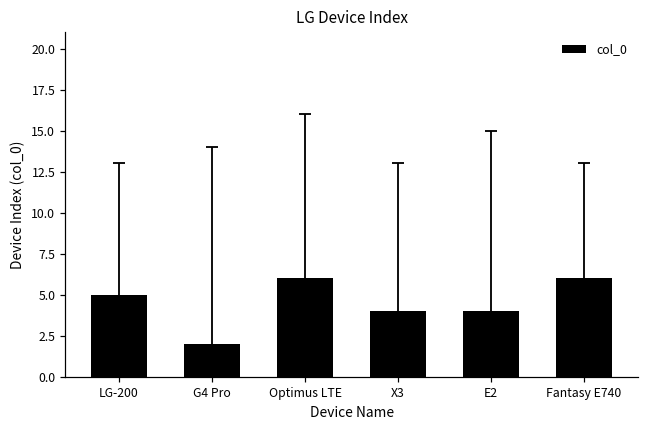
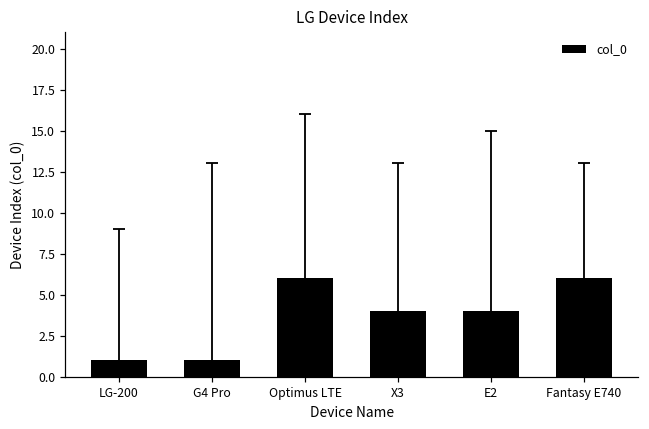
  {
    "col_0": {
-     "LG-200": 5,
-     "G4 Pro": 2,
+     "LG-200": 1,
+     "G4 Pro": 1,
      "Optimus LTE": 6,
      "X3": 4,
      "E2": 4,
      "Fantasy E740": 6
    }
  }
